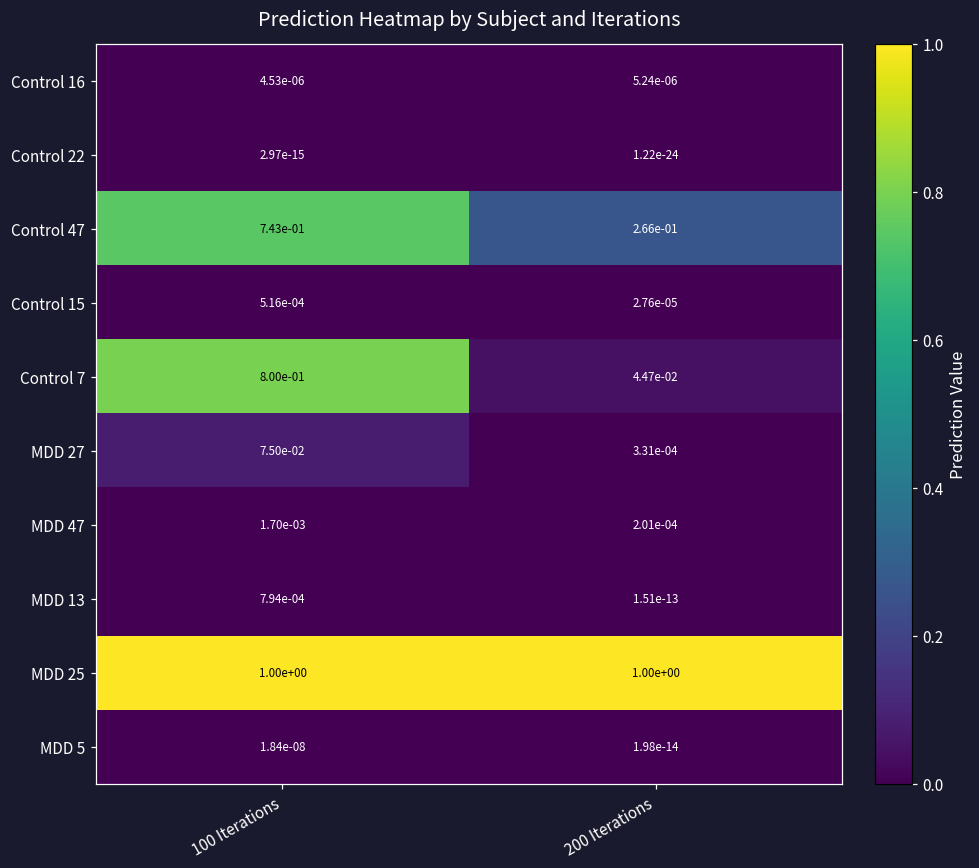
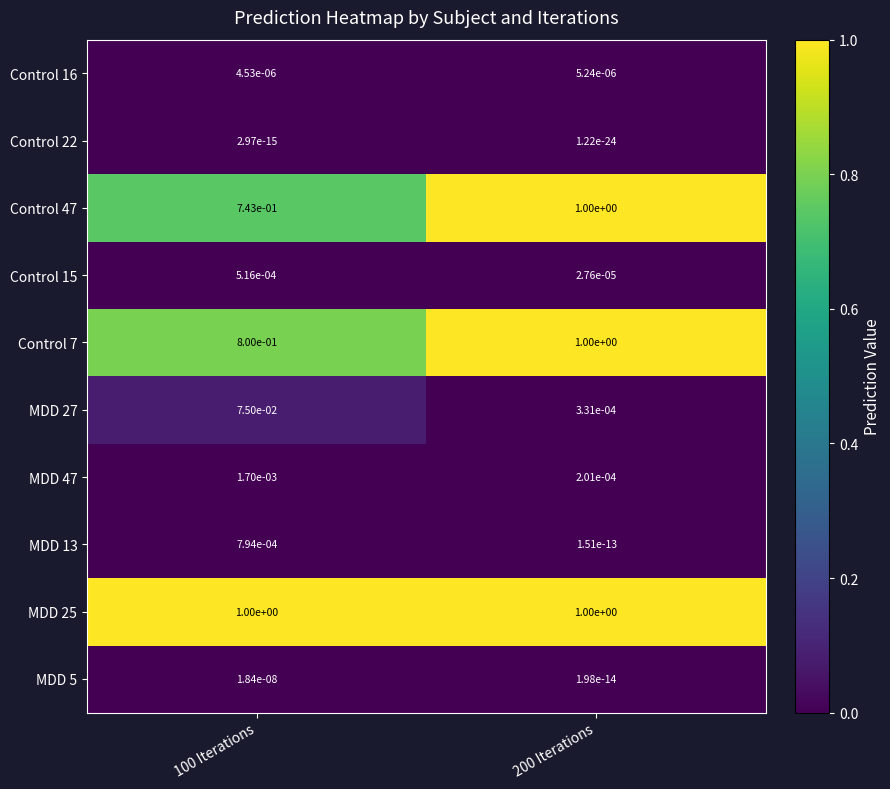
  {
    "Control 16": {
      "100 Iterations": "4.53e-06",
      "200 Iterations": "5.24e-06"
    },
    "Control 22": {
      "100 Iterations": "2.97e-15",
      "200 Iterations": "1.22e-24"
    },
    "Control 47": {
      "100 Iterations": "7.43e-01",
-     "200 Iterations": "2.66e-01"
+     "200 Iterations": "1.00e+00"
    },
    "Control 15": {
      "100 Iterations": "5.16e-04",
      "200 Iterations": "2.76e-05"
    },
    "Control 7": {
      "100 Iterations": "8.00e-01",
-     "200 Iterations": "4.47e-02"
+     "200 Iterations": "1.00e+00"
    },
    "MDD 27": {
      "100 Iterations": "7.50e-02",
      "200 Iterations": "3.31e-04"
    },
    "MDD 47": {
      "100 Iterations": "1.70e-03",
      "200 Iterations": "2.01e-04"
    },
    "MDD 13": {
      "100 Iterations": "7.94e-04",
      "200 Iterations": "1.51e-13"
    },
    "MDD 25": {
      "100 Iterations": "1.00e+00",
      "200 Iterations": "1.00e+00"
    },
    "MDD 5": {
      "100 Iterations": "1.84e-08",
      "200 Iterations": "1.98e-14"
    }
  }
